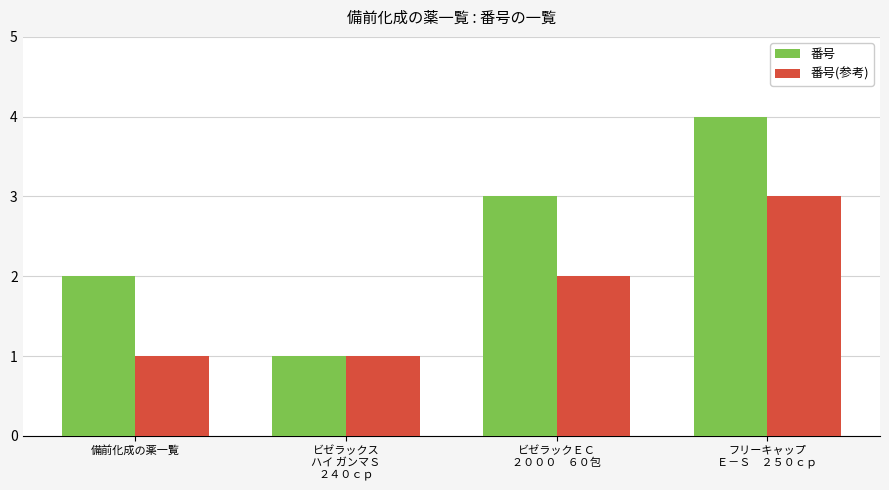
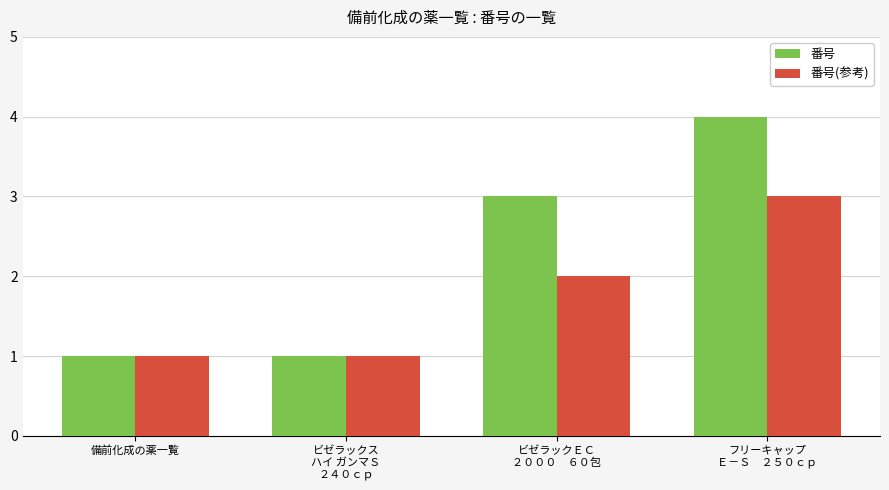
  {
    "番号": {
-     "備前化成の薬一覧": 2,
+     "備前化成の薬一覧": 1,
      "ビゼラックス ハイ ガンマＳ ２４０ｃｐ": 1,
      "ビゼラックＥＣ ２０００ ６０包": 3,
      "フリーキャップ Ｅ－Ｓ ２５０ｃｐ": 4
    },
    "番号(参考)": {
      "備前化成の薬一覧": 1,
      "ビゼラックス ハイ ガンマＳ ２４０ｃｐ": 1,
      "ビゼラックＥＣ ２０００ ６０包": 2,
      "フリーキャップ Ｅ－Ｓ ２５０ｃｐ": 3
    }
  }
